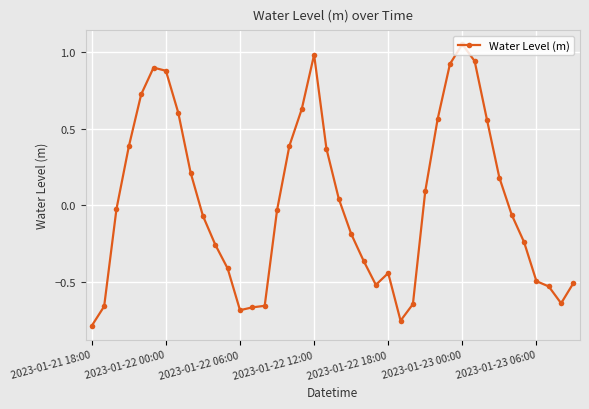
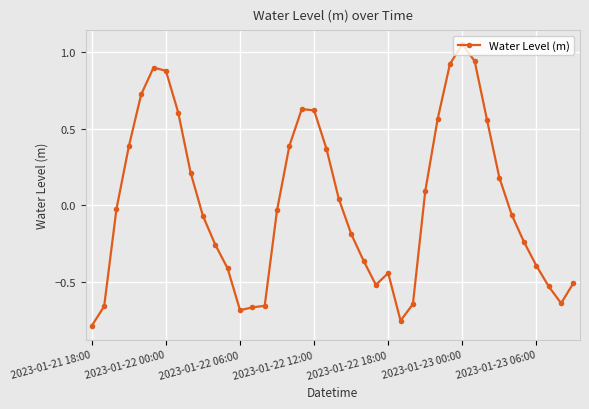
  {
    "2023-01-21 18:00": -0.78,
    "2023-01-22 00:00": 0.88,
    "2023-01-22 06:00": -0.68,
-   "2023-01-22 12:00": 0.98,
+   "2023-01-22 12:00": 0.62,
    "2023-01-22 18:00": -0.44,
-   "2023-01-23 06:00": -0.49
+   "2023-01-23 06:00": -0.39
  }
